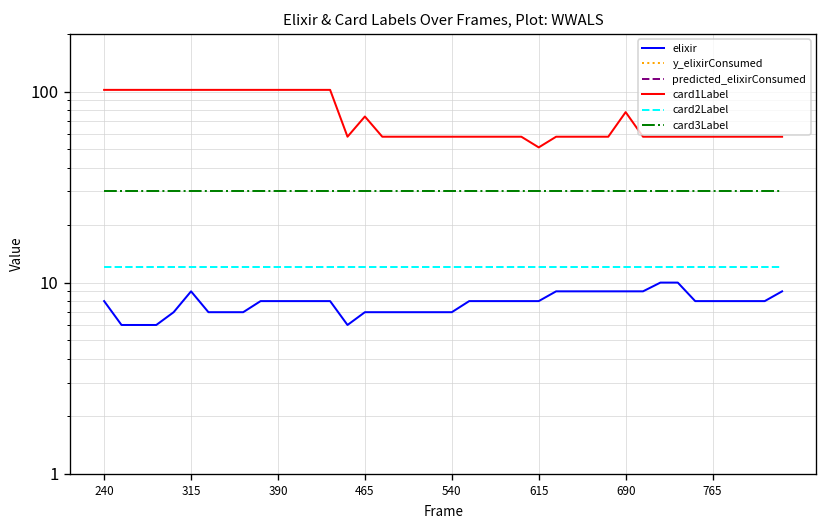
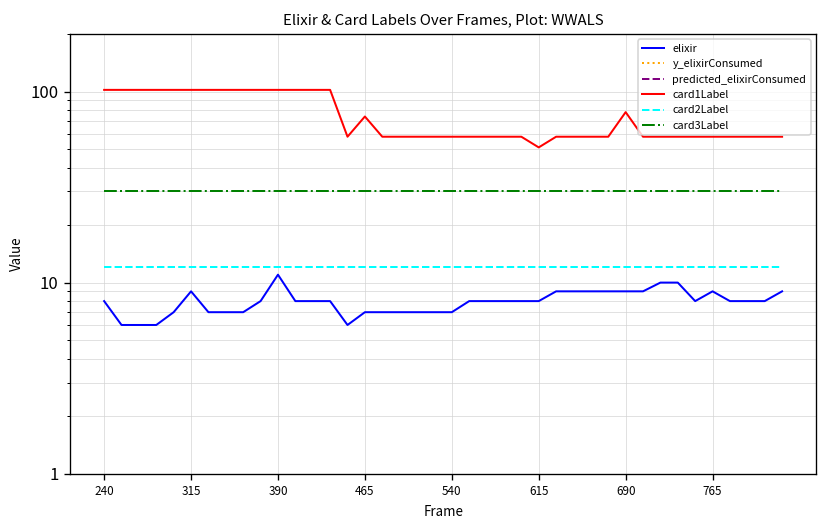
  {
    "elixir": {
      "240": 8,
      "315": 9,
-     "390": 8,
+     "390": 11,
      "465": 7,
      "540": 7,
      "615": 8,
      "690": 9,
-     "765": 8
+     "765": 9
    },
    "card1Label": {
      "240": 100,
      "315": 100,
      "390": 100,
      "465": 70,
      "540": 58,
      "615": 51,
      "690": 80
    },
    "card2Label": {
      "240": 12,
      "315": 12,
      "390": 12,
      "465": 12,
      "540": 12,
      "615": 12,
      "690": 12,
      "765": 12
    },
    "card3Label": {
      "240": 30,
      "315": 30,
      "390": 30,
      "465": 30,
      "540": 30,
      "615": 30,
      "690": 30,
      "765": 30
    }
  }
